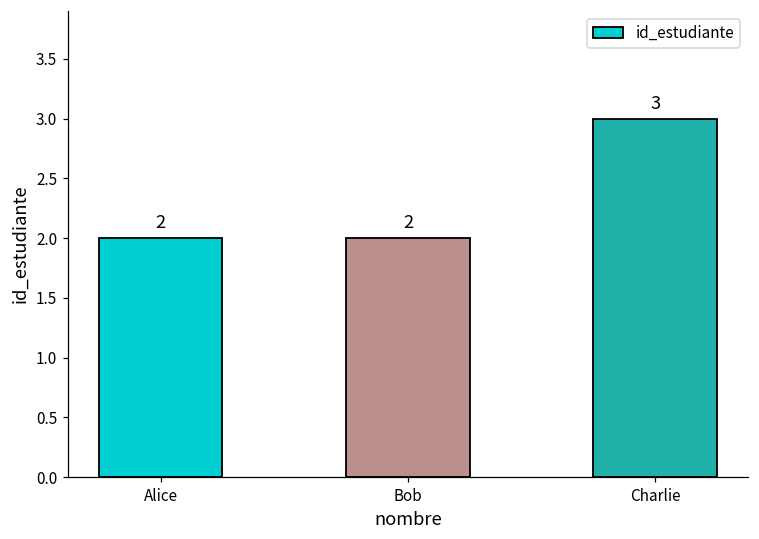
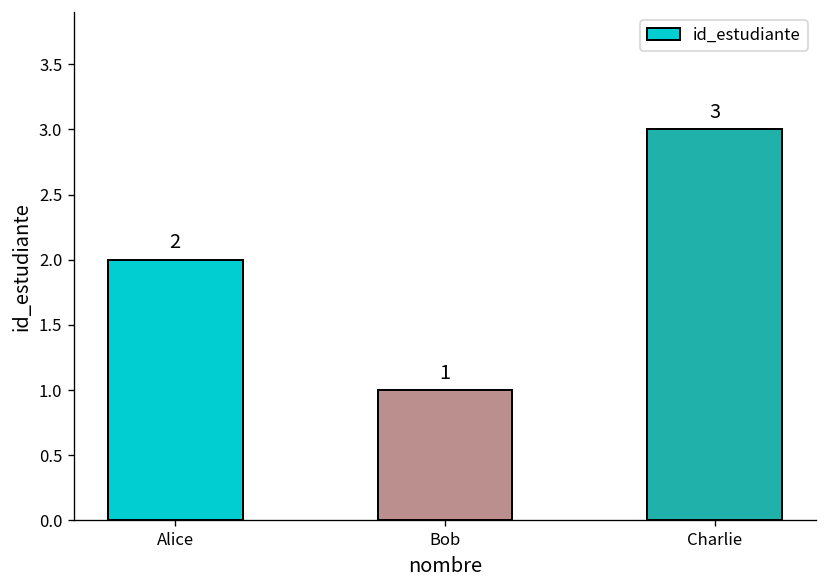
  {
    "Alice": 2,
-   "Bob": 2,
+   "Bob": 1,
    "Charlie": 3
  }
